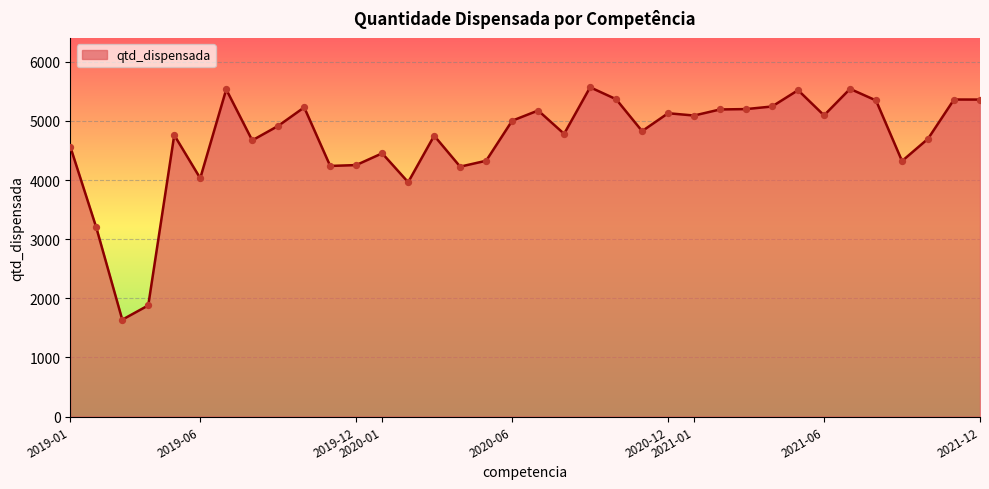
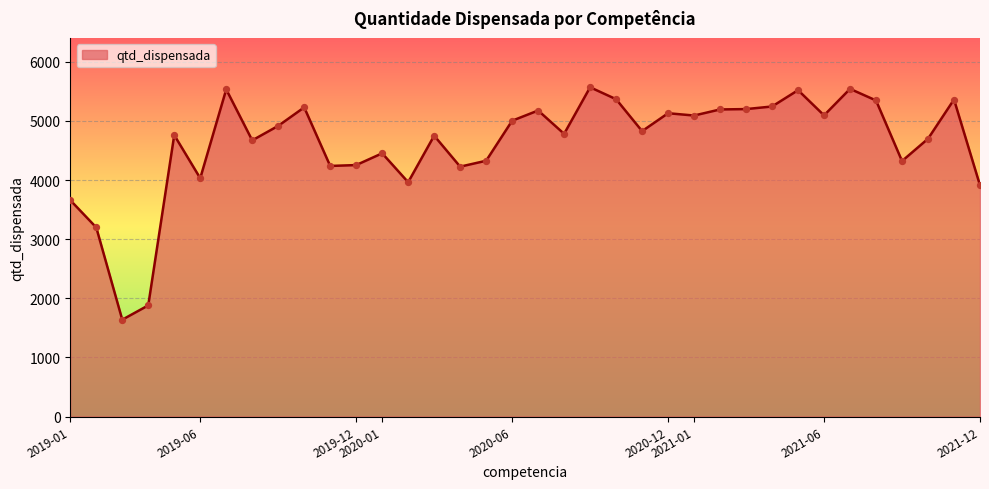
  {
-   "2019-01": 4600,
+   "2019-01": 3700,
    "2019-06": 4000,
    "2019-12": 4300,
    "2020-01": 4500,
    "2020-06": 5000,
    "2020-12": 5100,
    "2021-01": 5100,
    "2021-06": 5100,
-   "2021-12": 5400
+   "2021-12": 3900
  }
